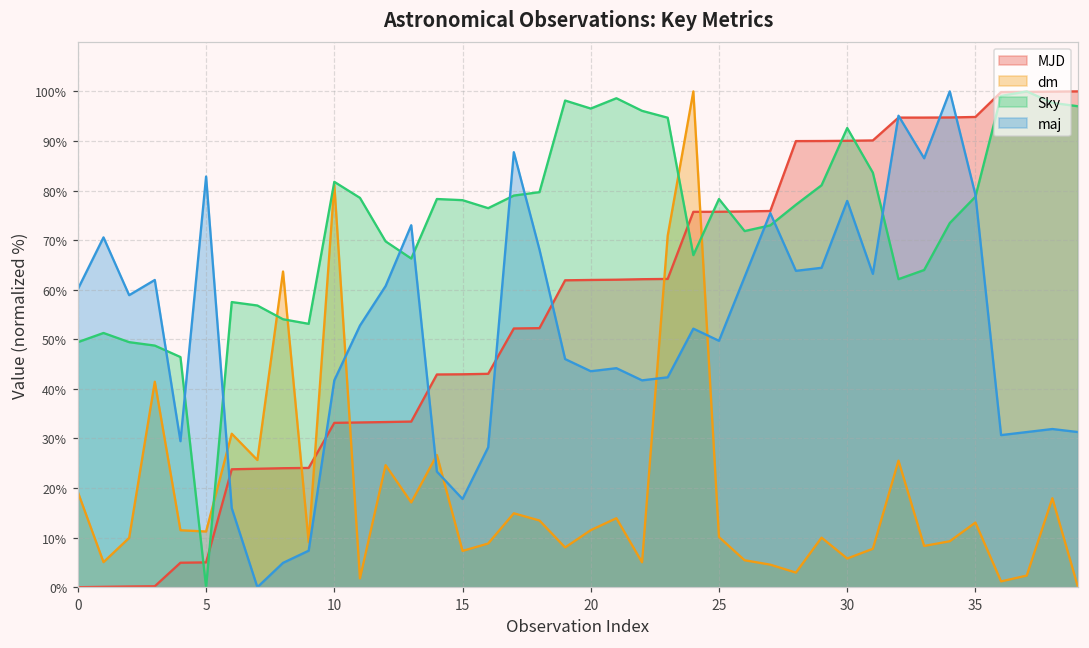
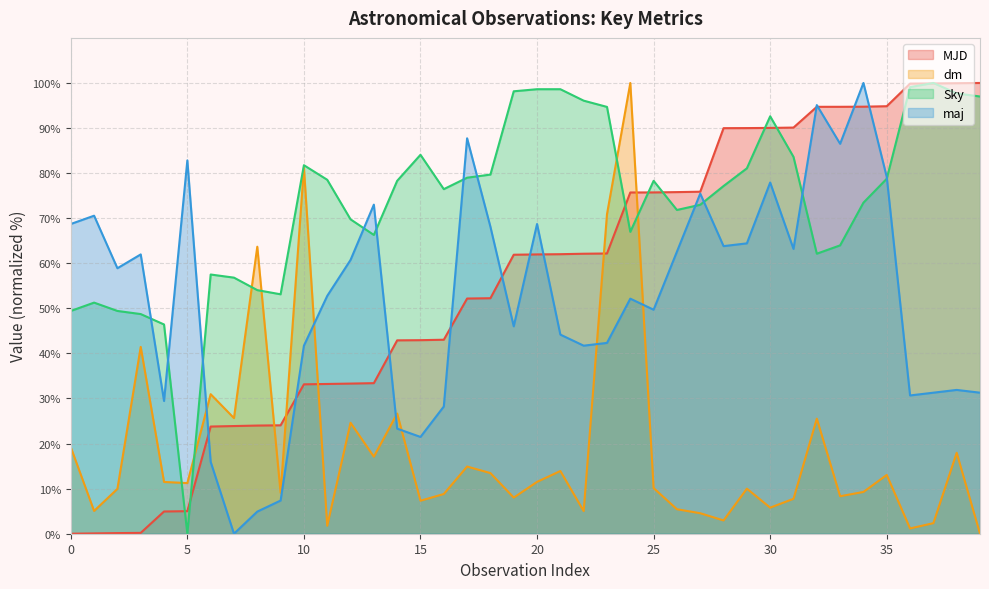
  {
    "Sky": {
      "0": "49%",
      "5": "0%",
-     "15": "78%",
-     "20": "97%",
+     "15": "84%",
+     "20": "99%",
      "25": "78%",
      "30": "93%"
    },
    "maj": {
-     "0": "60%",
+     "0": "69%",
      "5": "83%",
      "10": "42%",
-     "15": "18%",
-     "20": "44%",
+     "15": "21%",
+     "20": "69%",
      "25": "50%",
      "30": "78%"
    }
  }
